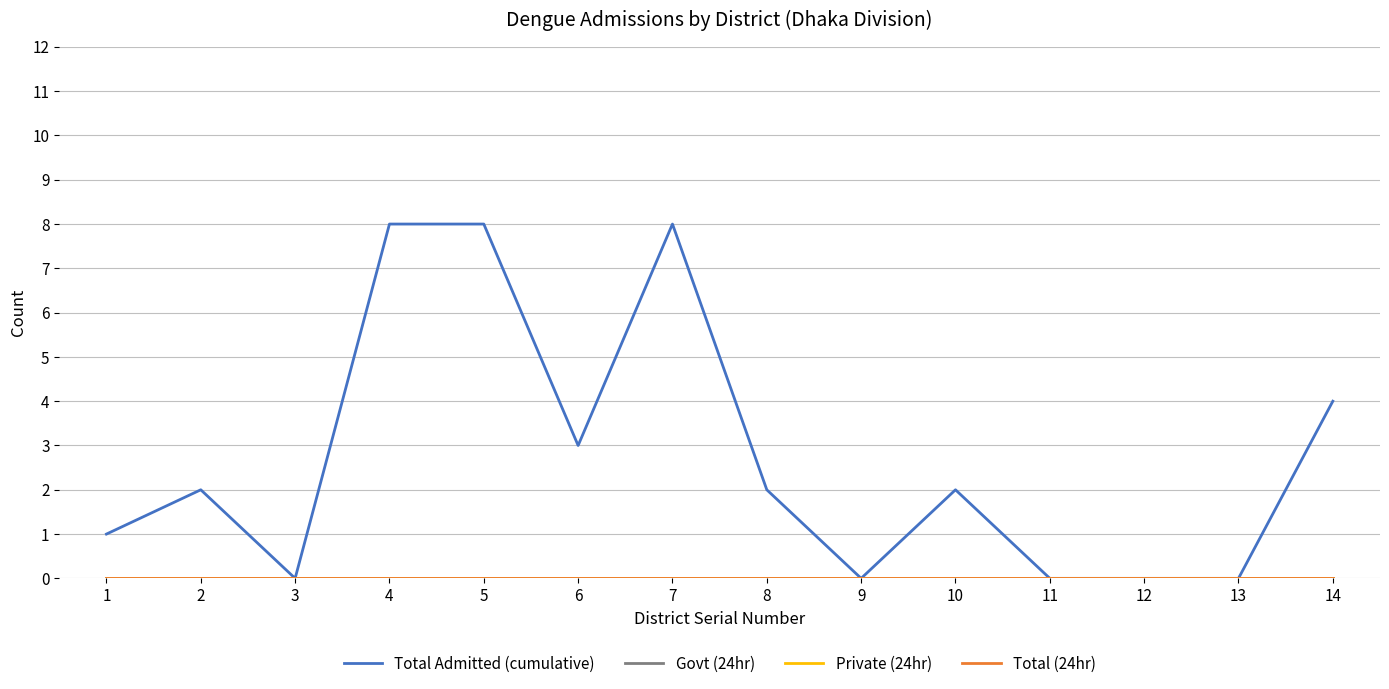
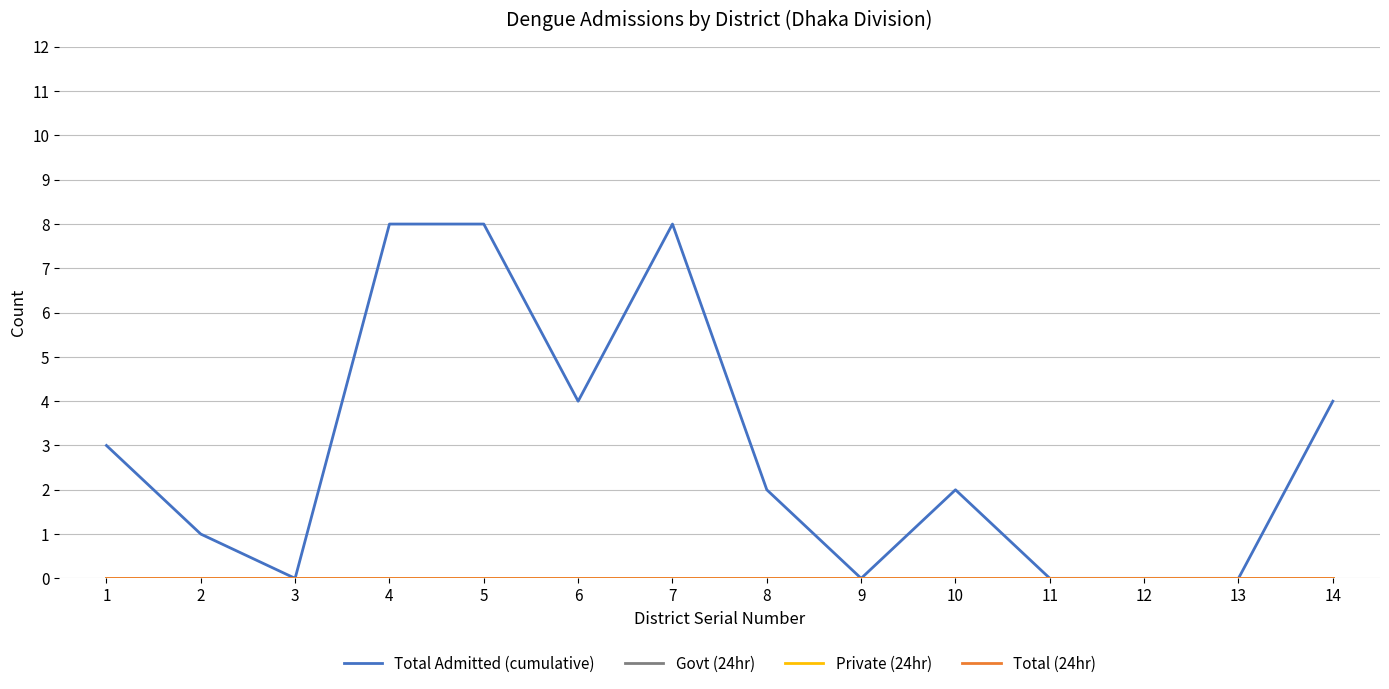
  {
    "Total Admitted (cumulative)": {
-     "1": 1,
-     "2": 2,
+     "1": 3,
+     "2": 1,
      "4": 8,
      "5": 8,
-     "6": 3,
+     "6": 4,
      "7": 8,
      "8": 2,
      "10": 2,
      "14": 4
    },
    "Total (24hr)": {
      "1": 0,
      "2": 0,
      "4": 0,
      "5": 0,
      "6": 0,
      "7": 0,
      "8": 0,
      "10": 0,
      "14": 0
    }
  }
